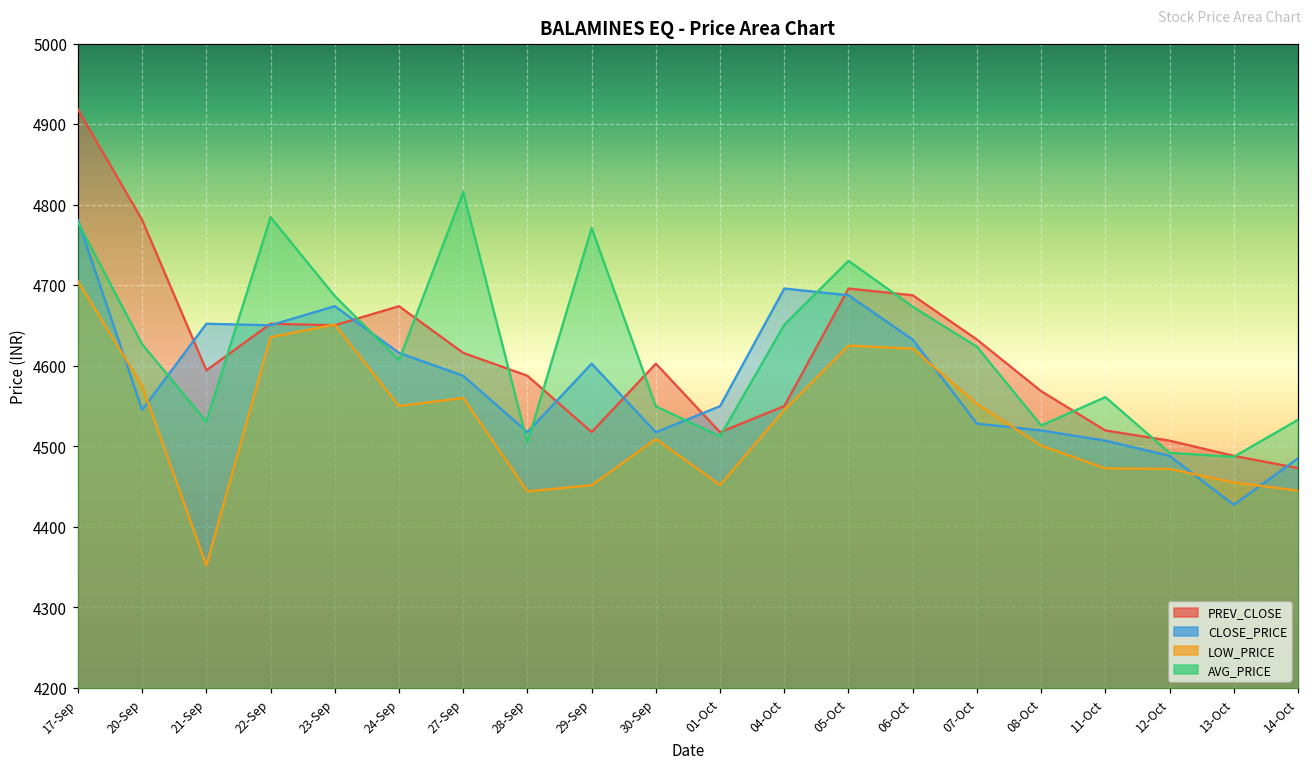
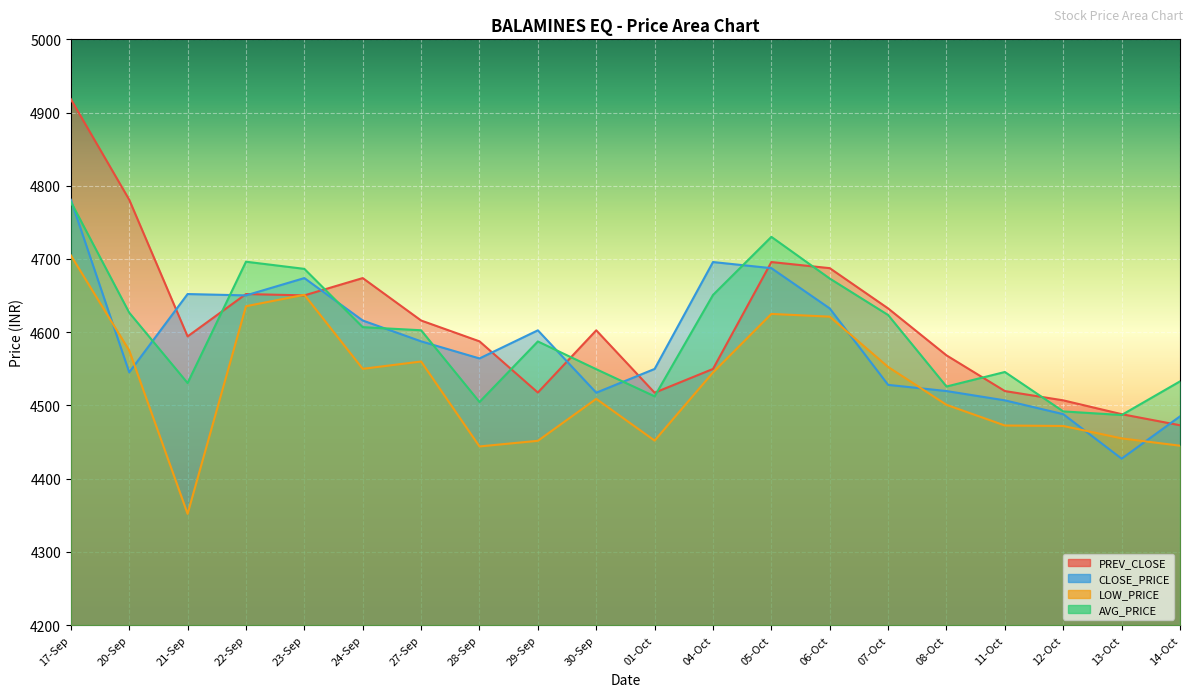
  {
    "CLOSE_PRICE": {
      "20-Sep": 4550,
      "21-Sep": 4650,
      "23-Sep": 4670,
      "24-Sep": 4620,
      "27-Sep": 4590,
-     "28-Sep": 4520,
+     "28-Sep": 4560,
      "29-Sep": 4600,
      "30-Sep": 4520,
      "01-Oct": 4550,
      "04-Oct": 4700,
      "05-Oct": 4690,
      "06-Oct": 4630,
      "07-Oct": 4530,
      "08-Oct": 4520,
      "11-Oct": 4510,
      "12-Oct": 4490,
      "13-Oct": 4430,
      "14-Oct": 4490
    },
    "AVG_PRICE": {
      "20-Sep": 4630,
      "21-Sep": 4530,
-     "22-Sep": 4780,
+     "22-Sep": 4700,
      "23-Sep": 4690,
      "24-Sep": 4610,
-     "27-Sep": 4820,
+     "27-Sep": 4600,
      "28-Sep": 4500,
-     "29-Sep": 4770,
+     "29-Sep": 4590,
      "30-Sep": 4550,
      "01-Oct": 4510,
      "04-Oct": 4650,
      "05-Oct": 4730,
      "06-Oct": 4670,
      "07-Oct": 4620,
      "08-Oct": 4530,
-     "11-Oct": 4560,
+     "11-Oct": 4550,
      "12-Oct": 4490,
      "14-Oct": 4530
    }
  }
